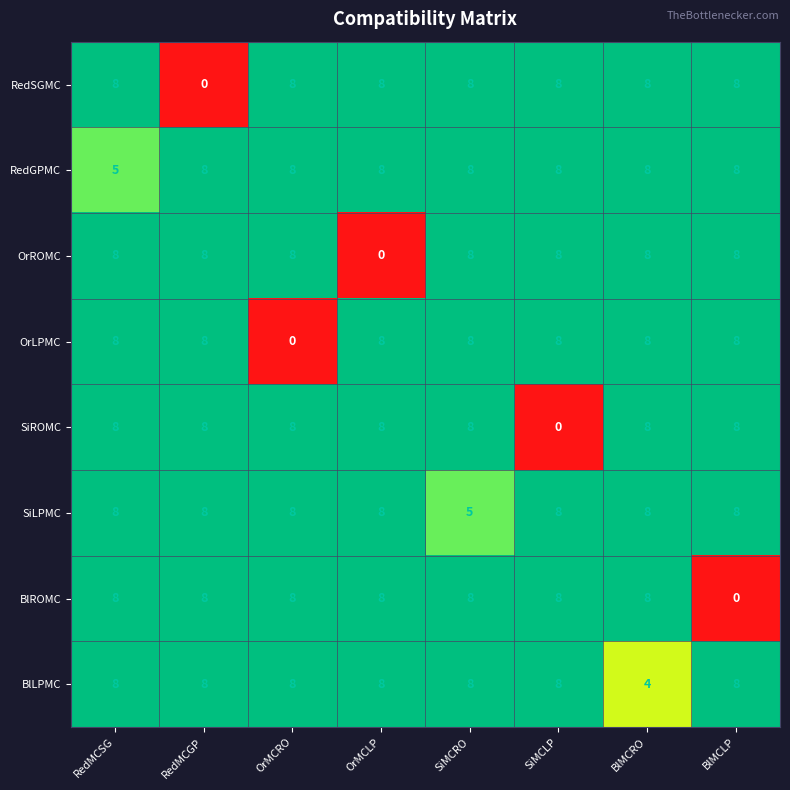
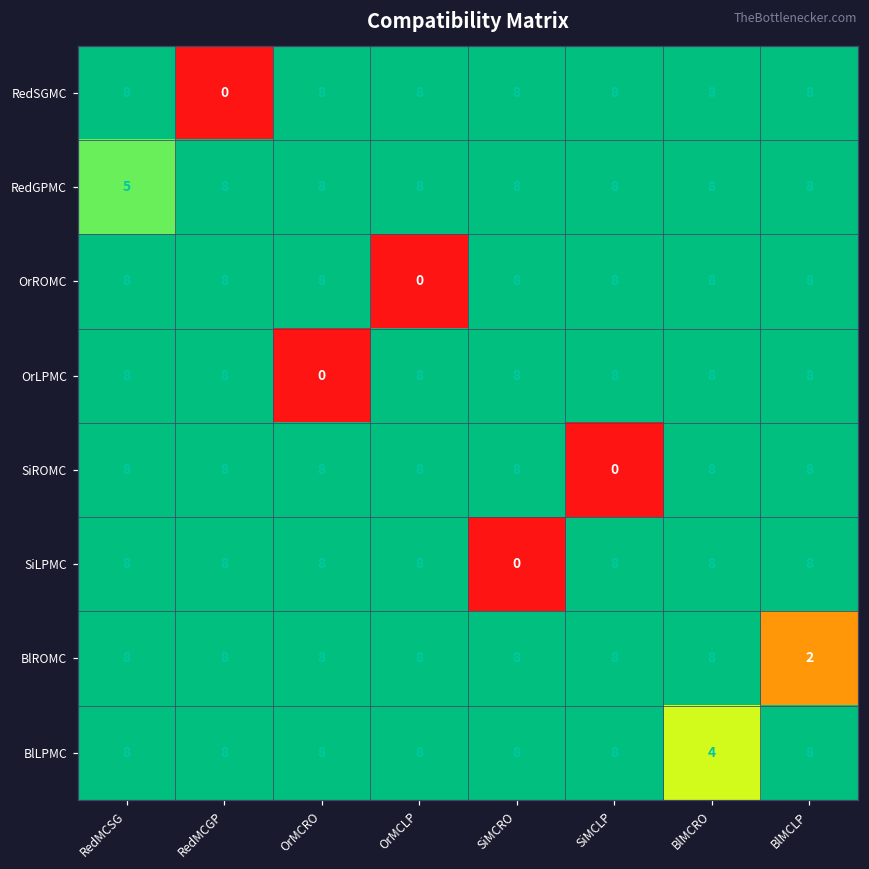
  {
    "RedSGMC": {
      "RedMCGP": 0
    },
    "RedGPMC": {
      "RedMCSG": 5
    },
    "OrROMC": {
      "OrMCLP": 0
    },
    "OrLPMC": {
      "OrMCRO": 0
    },
    "SiROMC": {
      "SiMCLP": 0
    },
    "SiLPMC": {
-     "SiMCRO": 5
+     "SiMCRO": 0
    },
    "BlROMC": {
-     "BlMCLP": 0
+     "BlMCLP": 2
    },
    "BlLPMC": {
      "BlMCRO": 4
    }
  }
